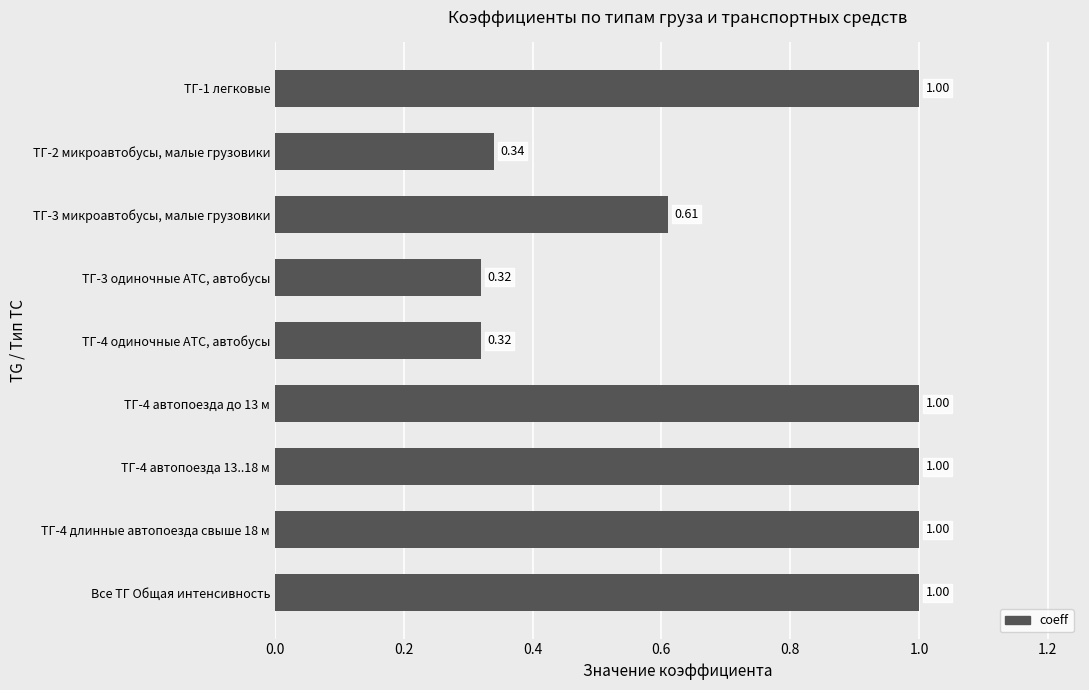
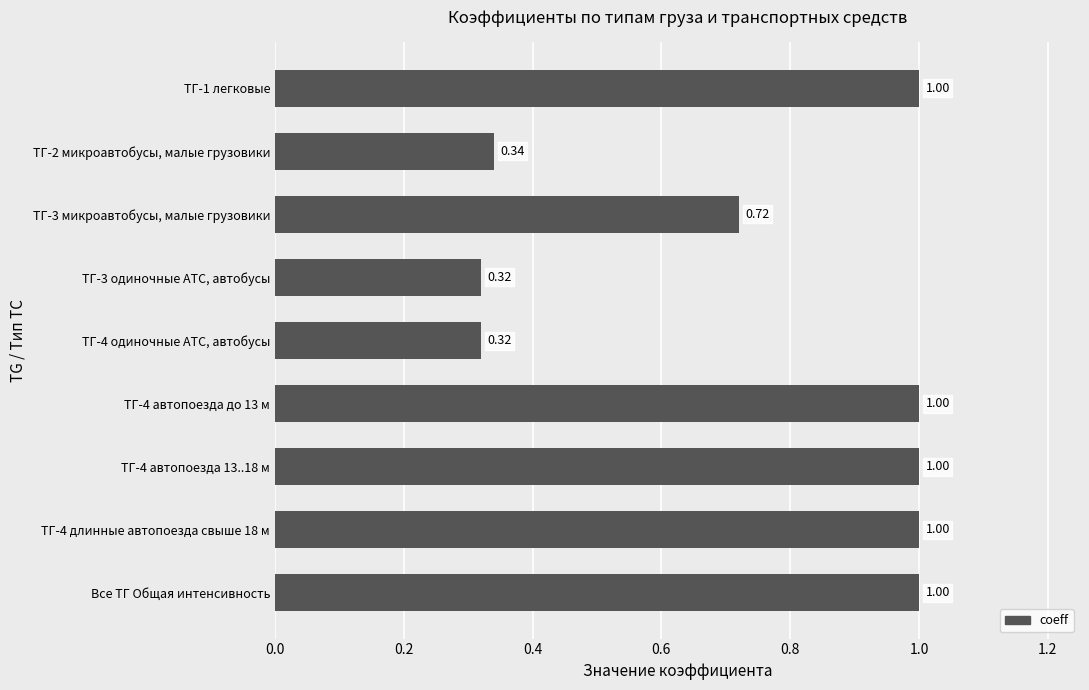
  {
-   "ТГ-3 микроавтобусы, малые грузовики": 0.61
+   "ТГ-3 микроавтобусы, малые грузовики": 0.72
  }
